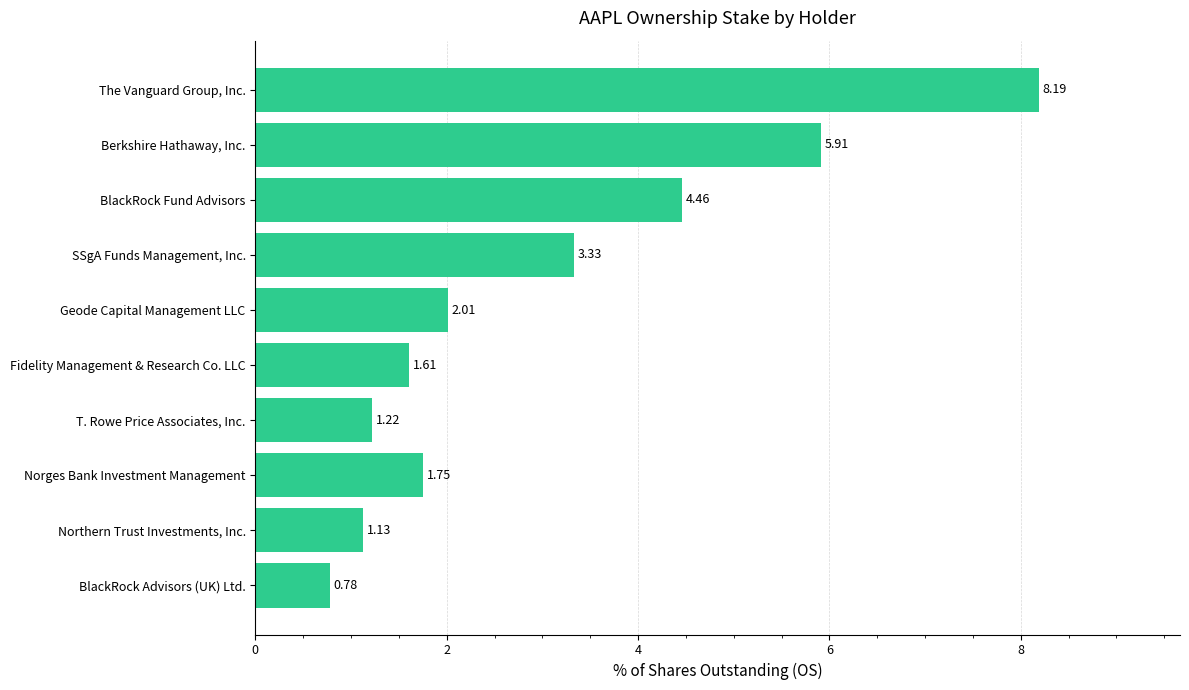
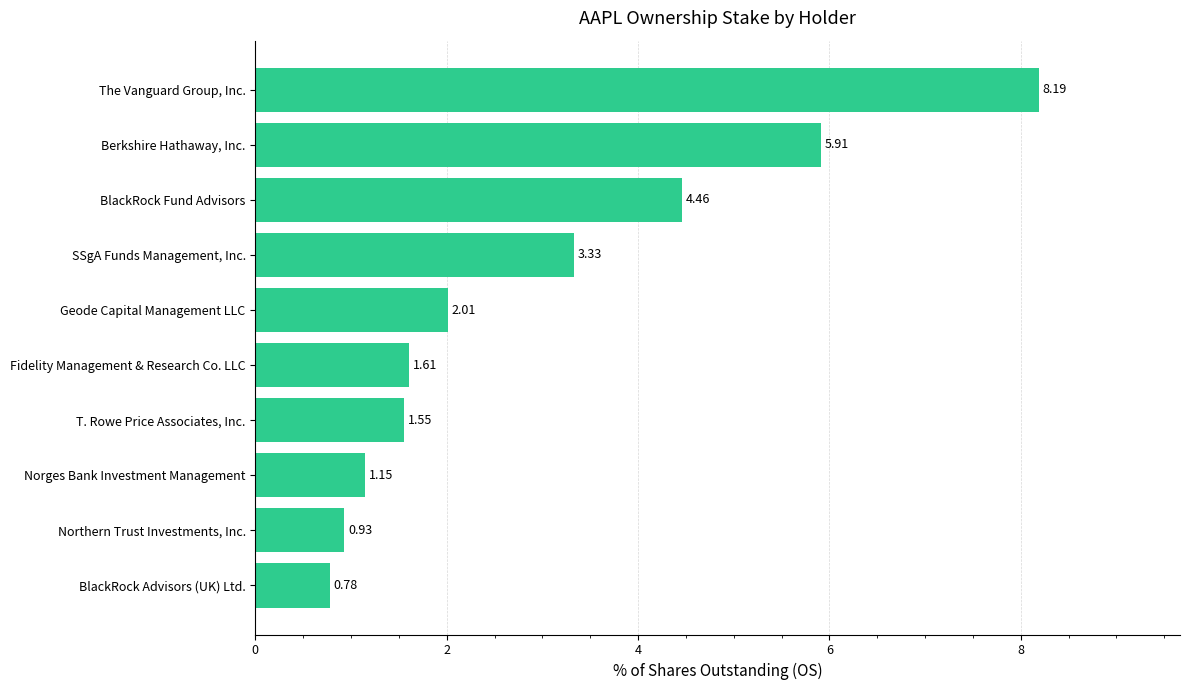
  {
    "The Vanguard Group, Inc.": 8.19,
    "Berkshire Hathaway, Inc.": 5.91,
    "BlackRock Fund Advisors": 4.46,
    "SSgA Funds Management, Inc.": 3.33,
    "Geode Capital Management LLC": 2.01,
    "Fidelity Management & Research Co. LLC": 1.61,
-   "T. Rowe Price Associates, Inc.": 1.22,
-   "Norges Bank Investment Management": 1.75,
-   "Northern Trust Investments, Inc.": 1.13,
+   "T. Rowe Price Associates, Inc.": 1.55,
+   "Norges Bank Investment Management": 1.15,
+   "Northern Trust Investments, Inc.": 0.93,
    "BlackRock Advisors (UK) Ltd.": 0.78
  }
